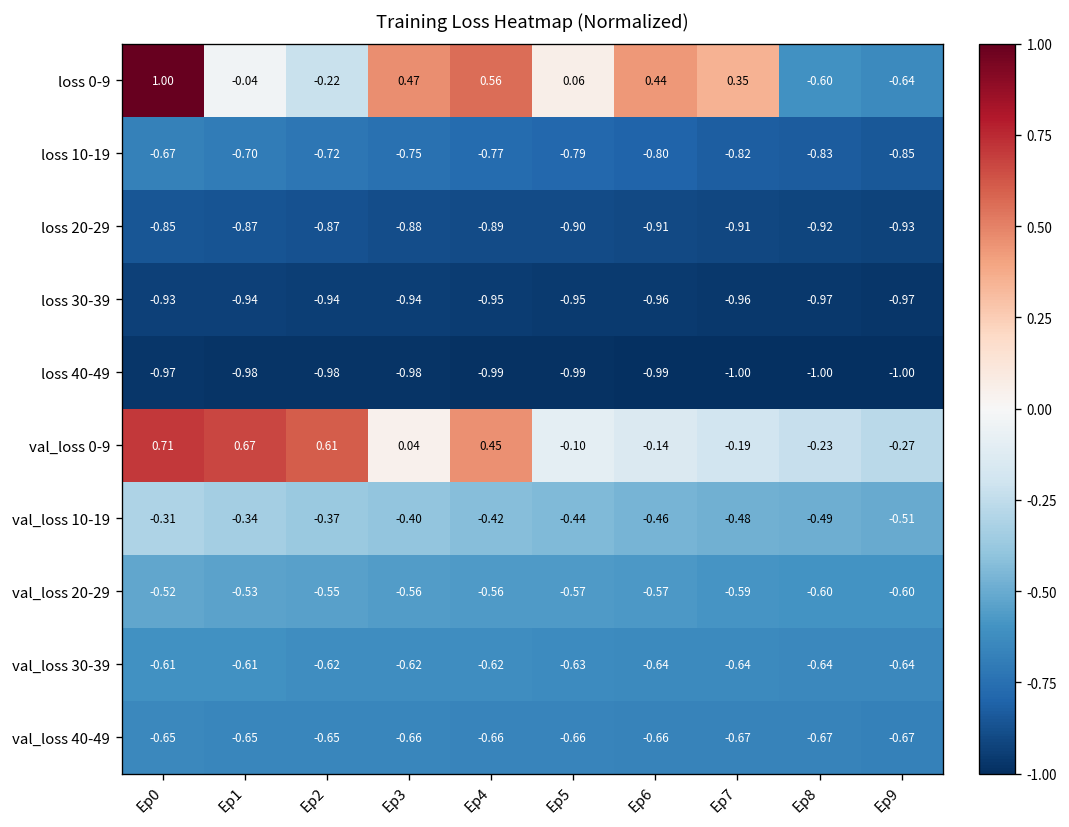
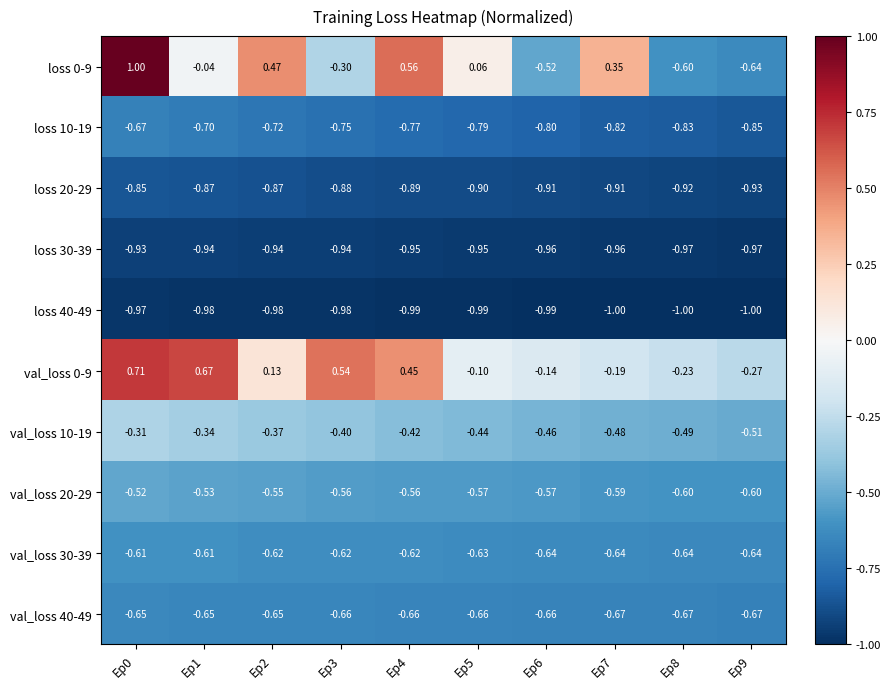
  {
    "loss 0-9": {
      "Ep0": 1.00,
      "Ep1": -0.04,
-     "Ep2": -0.22,
-     "Ep3": 0.47,
+     "Ep2": 0.47,
+     "Ep3": -0.30,
      "Ep4": 0.56,
      "Ep5": 0.06,
-     "Ep6": 0.44,
+     "Ep6": -0.52,
      "Ep7": 0.35,
      "Ep8": -0.60,
      "Ep9": -0.64
    },
    "loss 10-19": {
      "Ep0": -0.67,
      "Ep1": -0.70,
      "Ep2": -0.72,
      "Ep3": -0.75,
      "Ep4": -0.77,
      "Ep5": -0.79,
      "Ep6": -0.80,
      "Ep7": -0.82,
      "Ep8": -0.83,
      "Ep9": -0.85
    },
    "loss 20-29": {
      "Ep0": -0.85,
      "Ep1": -0.87,
      "Ep2": -0.87,
      "Ep3": -0.88,
      "Ep4": -0.89,
      "Ep5": -0.90,
      "Ep6": -0.91,
      "Ep7": -0.91,
      "Ep8": -0.92,
      "Ep9": -0.93
    },
    "loss 30-39": {
      "Ep0": -0.93,
      "Ep1": -0.94,
      "Ep2": -0.94,
      "Ep3": -0.94,
      "Ep4": -0.95,
      "Ep5": -0.95,
      "Ep6": -0.96,
      "Ep7": -0.96,
      "Ep8": -0.97,
      "Ep9": -0.97
    },
    "loss 40-49": {
      "Ep0": -0.97,
      "Ep1": -0.98,
      "Ep2": -0.98,
      "Ep3": -0.98,
      "Ep4": -0.99,
      "Ep5": -0.99,
      "Ep6": -0.99,
      "Ep7": -1.00,
      "Ep8": -1.00,
      "Ep9": -1.00
    },
    "val_loss 0-9": {
      "Ep0": 0.71,
      "Ep1": 0.67,
-     "Ep2": 0.61,
-     "Ep3": 0.04,
+     "Ep2": 0.13,
+     "Ep3": 0.54,
      "Ep4": 0.45,
      "Ep5": -0.10,
      "Ep6": -0.14,
      "Ep7": -0.19,
      "Ep8": -0.23,
      "Ep9": -0.27
    },
    "val_loss 10-19": {
      "Ep0": -0.31,
      "Ep1": -0.34,
      "Ep2": -0.37,
      "Ep3": -0.40,
      "Ep4": -0.42,
      "Ep5": -0.44,
      "Ep6": -0.46,
      "Ep7": -0.48,
      "Ep8": -0.49,
      "Ep9": -0.51
    },
    "val_loss 20-29": {
      "Ep0": -0.52,
      "Ep1": -0.53,
      "Ep2": -0.55,
      "Ep3": -0.56,
      "Ep4": -0.56,
      "Ep5": -0.57,
      "Ep6": -0.57,
      "Ep7": -0.59,
      "Ep8": -0.60,
      "Ep9": -0.60
    },
    "val_loss 30-39": {
      "Ep0": -0.61,
      "Ep1": -0.61,
      "Ep2": -0.62,
      "Ep3": -0.62,
      "Ep4": -0.62,
      "Ep5": -0.63,
      "Ep6": -0.64,
      "Ep7": -0.64,
      "Ep8": -0.64,
      "Ep9": -0.64
    },
    "val_loss 40-49": {
      "Ep0": -0.65,
      "Ep1": -0.65,
      "Ep2": -0.65,
      "Ep3": -0.66,
      "Ep4": -0.66,
      "Ep5": -0.66,
      "Ep6": -0.66,
      "Ep7": -0.67,
      "Ep8": -0.67,
      "Ep9": -0.67
    }
  }
